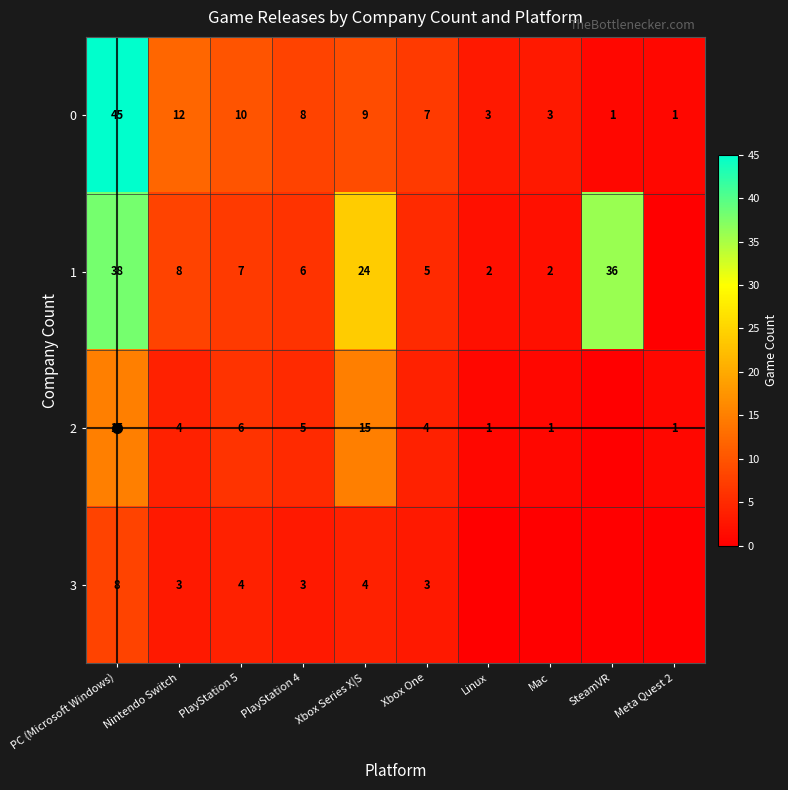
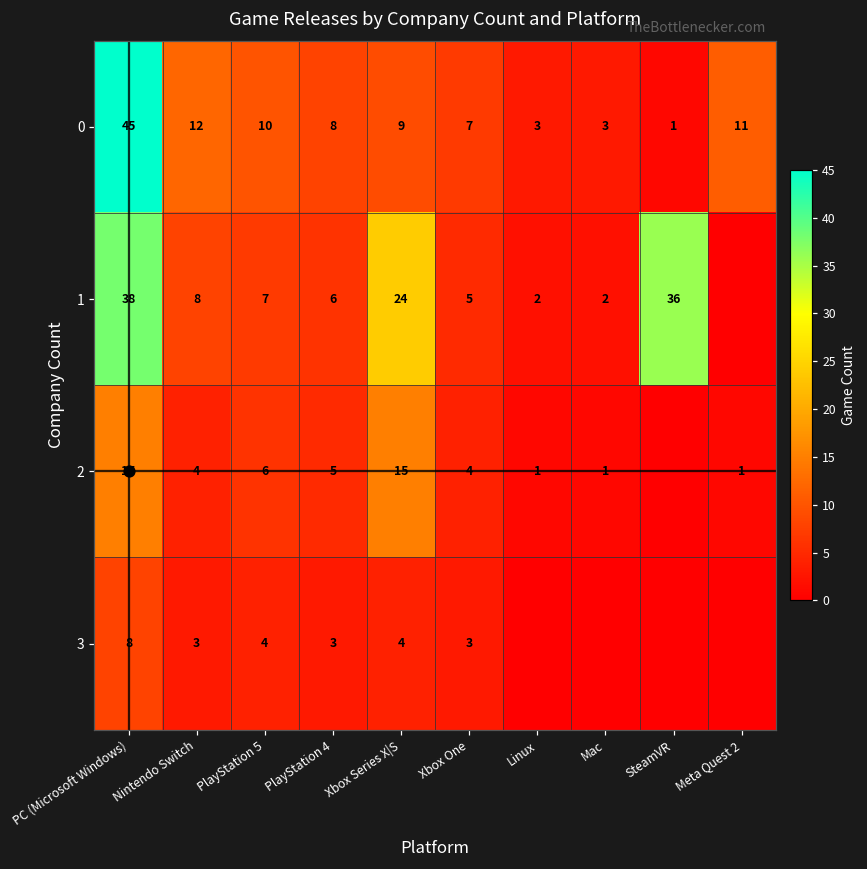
  {
    "0": {
      "PC (Microsoft Windows)": 45,
      "Nintendo Switch": 12,
      "PlayStation 5": 10,
      "PlayStation 4": 8,
      "Xbox Series X|S": 9,
      "Xbox One": 7,
      "Linux": 3,
      "Mac": 3,
      "SteamVR": 1,
-     "Meta Quest 2": 1
+     "Meta Quest 2": 11
    },
    "1": {
      "PC (Microsoft Windows)": 38,
      "Nintendo Switch": 8,
      "PlayStation 5": 7,
      "PlayStation 4": 6,
      "Xbox Series X|S": 24,
      "Xbox One": 5,
      "Linux": 2,
      "Mac": 2,
      "SteamVR": 36
    },
    "2": {
      "Nintendo Switch": 4,
      "PlayStation 5": 6,
      "PlayStation 4": 5,
      "Xbox Series X|S": 15,
      "Xbox One": 4,
      "Linux": 1,
      "Mac": 1,
      "Meta Quest 2": 1
    },
    "3": {
      "PC (Microsoft Windows)": 8,
      "Nintendo Switch": 3,
      "PlayStation 5": 4,
      "PlayStation 4": 3,
      "Xbox Series X|S": 4,
      "Xbox One": 3
    }
  }
